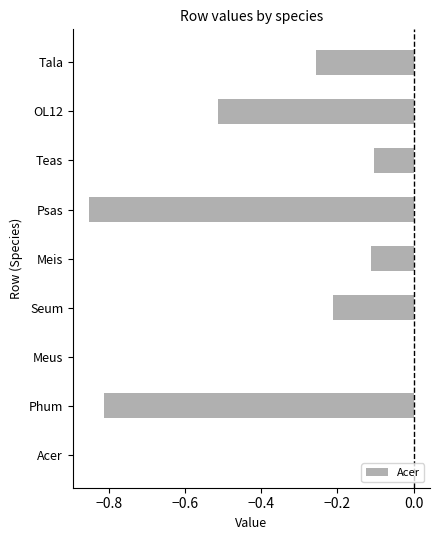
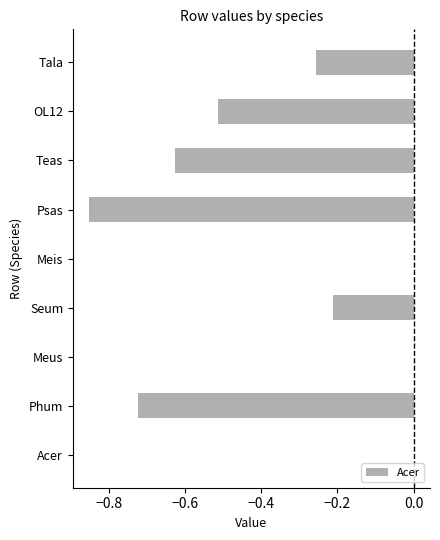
  {
    "Tala": -0.26,
    "OL12": -0.51,
-   "Teas": -0.10,
+   "Teas": -0.63,
    "Psas": -0.85,
-   "Meis": -0.11,
+   "Meis": 0.00,
    "Seum": -0.21,
-   "Phum": -0.81,
+   "Phum": -0.73,
    "Acer": 0.00
  }
